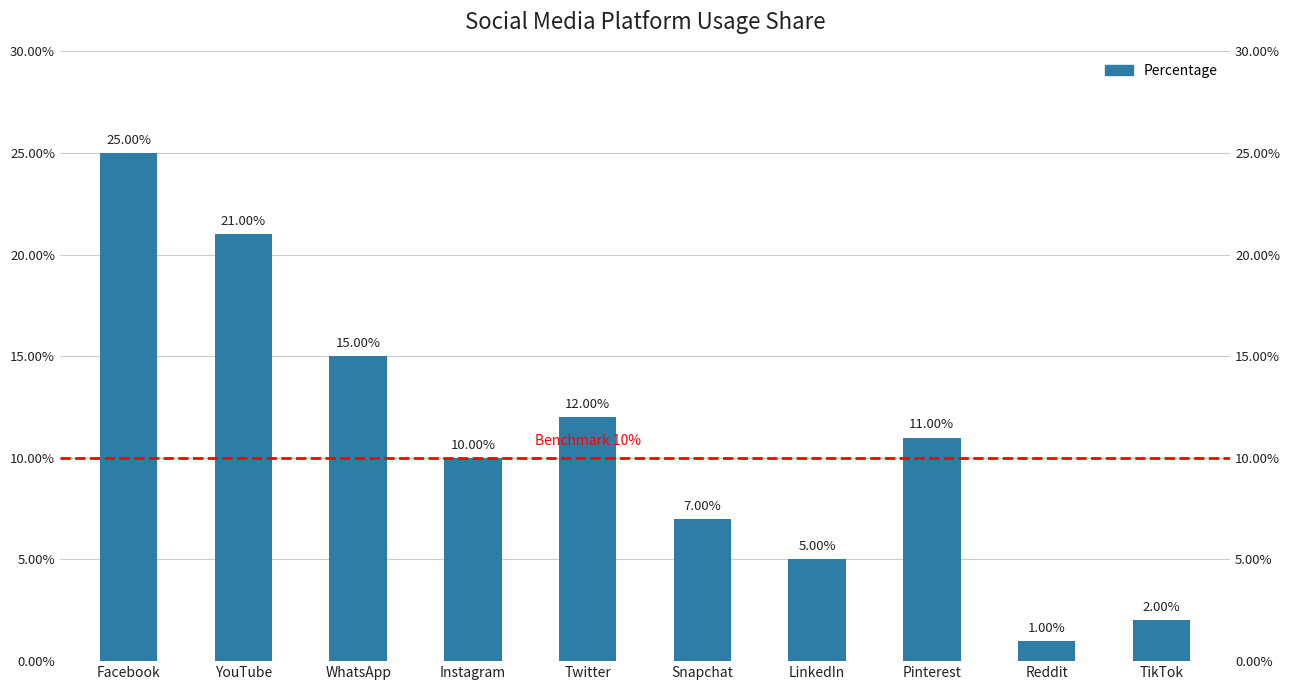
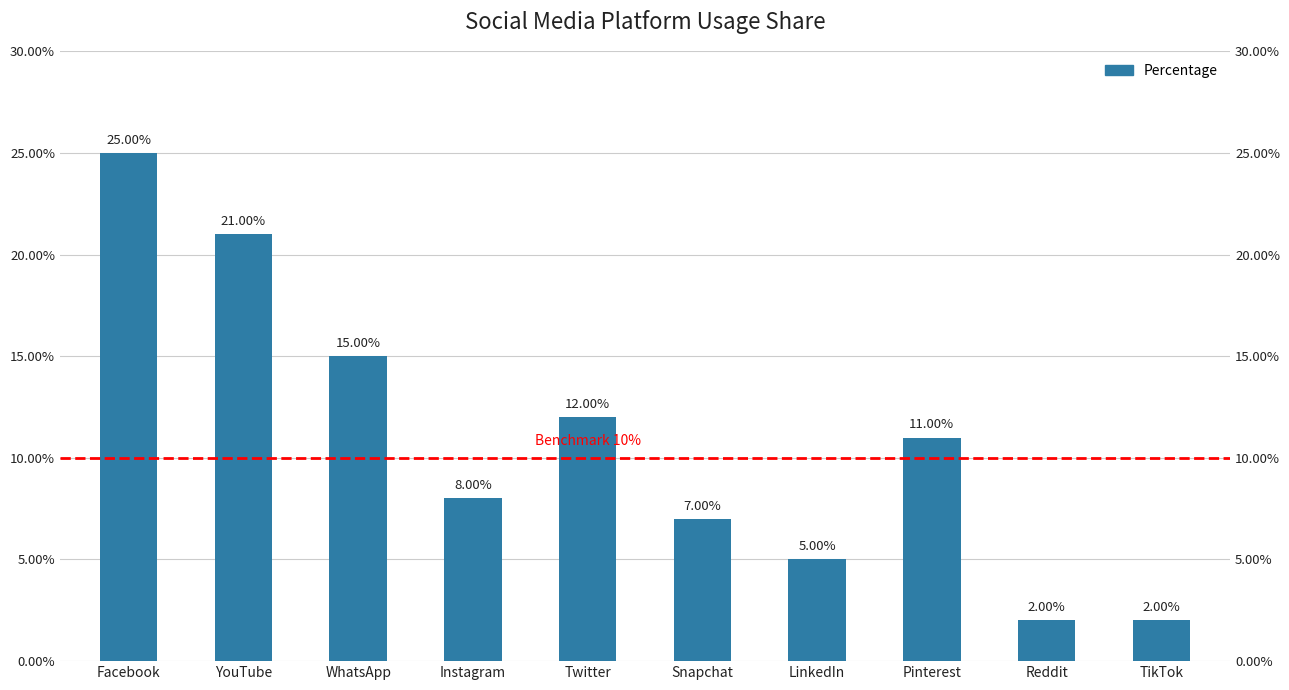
  {
    "Facebook": "25.00%",
    "YouTube": "21.00%",
    "WhatsApp": "15.00%",
-   "Instagram": "10.00%",
+   "Instagram": "8.00%",
    "Twitter": "12.00%",
    "Snapchat": "7.00%",
    "LinkedIn": "5.00%",
    "Pinterest": "11.00%",
-   "Reddit": "1.00%",
+   "Reddit": "2.00%",
    "TikTok": "2.00%"
  }
